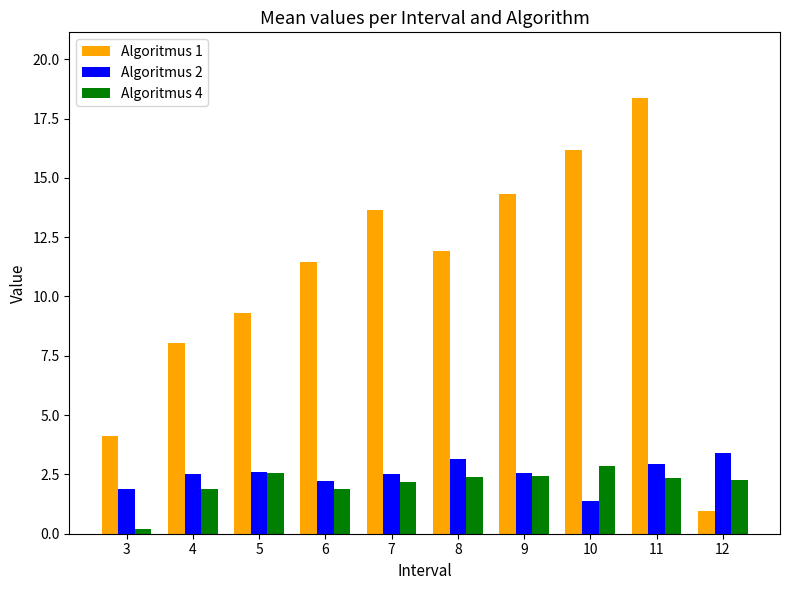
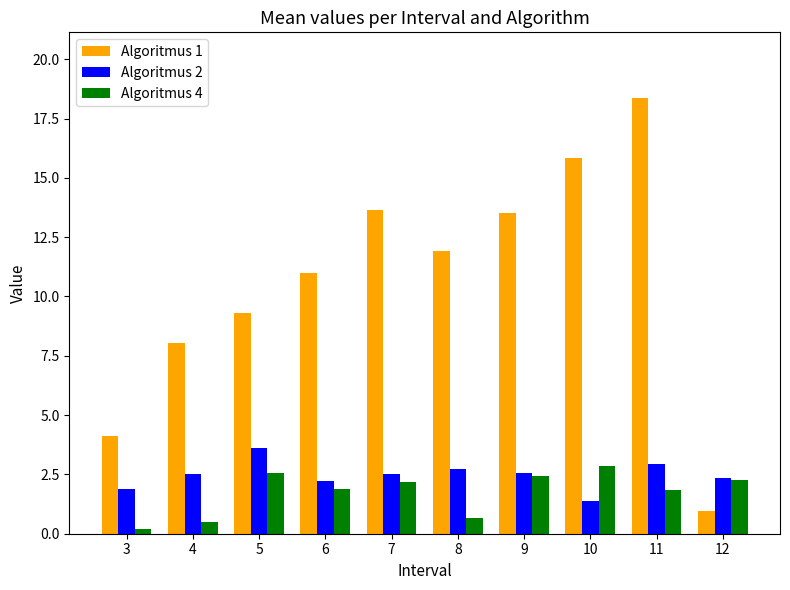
  {
    "Algoritmus 1": {
      "3": 4.1,
      "4": 8.0,
      "5": 9.3,
-     "6": 11.4,
+     "6": 11.0,
      "7": 13.7,
      "8": 11.9,
-     "9": 14.3,
-     "10": 16.2,
+     "9": 13.5,
+     "10": 15.9,
      "11": 18.4,
      "12": 1.0
    },
    "Algoritmus 2": {
      "3": 1.9,
      "4": 2.5,
-     "5": 2.6,
+     "5": 3.6,
      "6": 2.2,
      "7": 2.5,
-     "8": 3.1,
+     "8": 2.7,
      "9": 2.6,
      "10": 1.4,
      "11": 2.9,
-     "12": 3.4
+     "12": 2.4
    },
    "Algoritmus 4": {
      "3": 0.2,
-     "4": 1.9,
+     "4": 0.5,
      "5": 2.6,
      "6": 1.9,
      "7": 2.2,
-     "8": 2.4,
+     "8": 0.7,
      "9": 2.4,
      "10": 2.9,
-     "11": 2.4,
+     "11": 1.8,
      "12": 2.3
    }
  }
